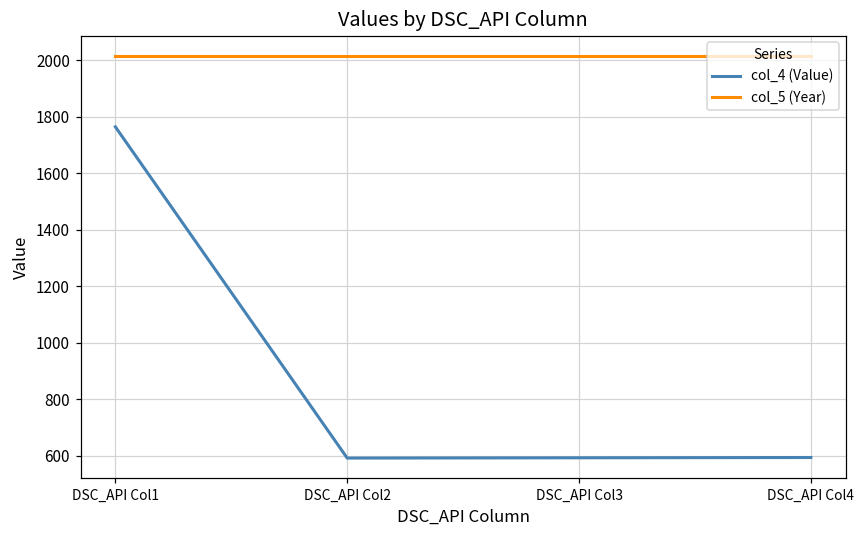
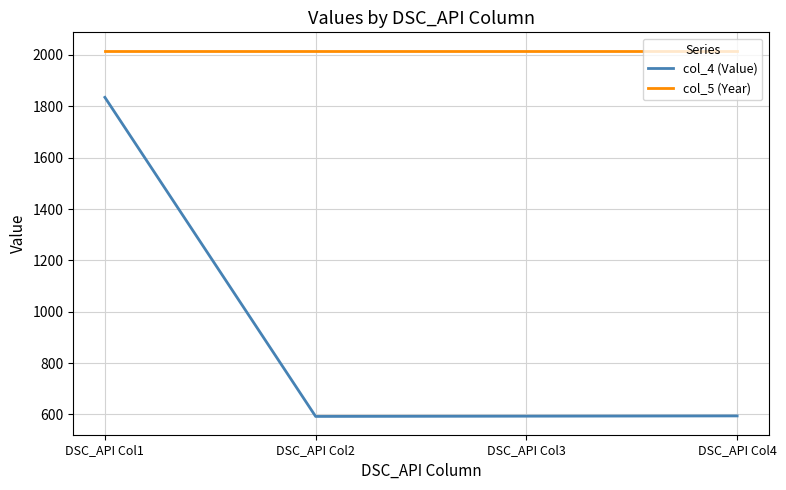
  {
    "col_4 (Value)": {
-     "DSC_API Col1": 1770,
+     "DSC_API Col1": 1840,
      "DSC_API Col2": 590,
      "DSC_API Col3": 590,
      "DSC_API Col4": 590
    },
    "col_5 (Year)": {
      "DSC_API Col1": 2020,
      "DSC_API Col2": 2020,
      "DSC_API Col3": 2020
    }
  }
